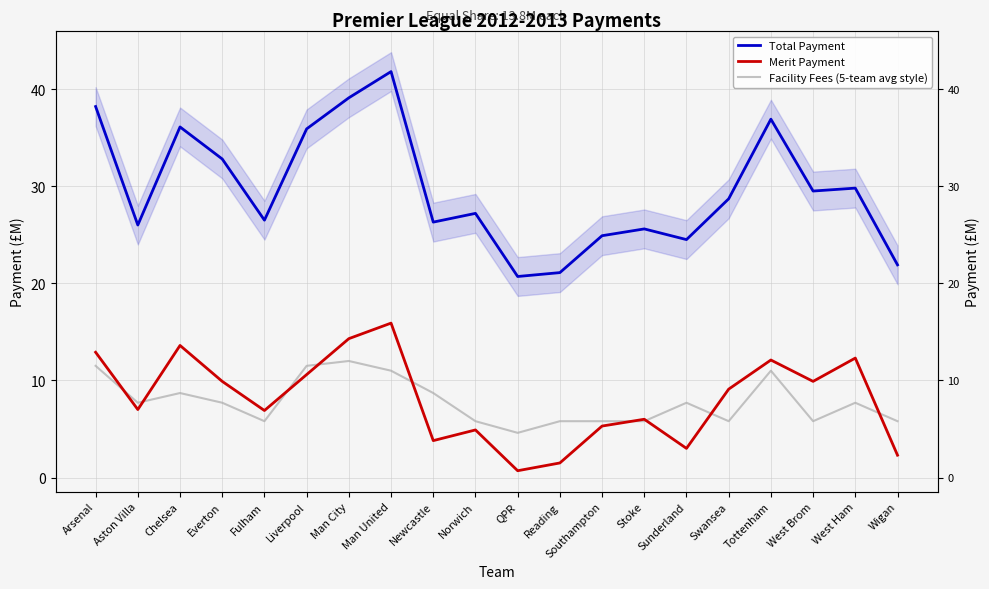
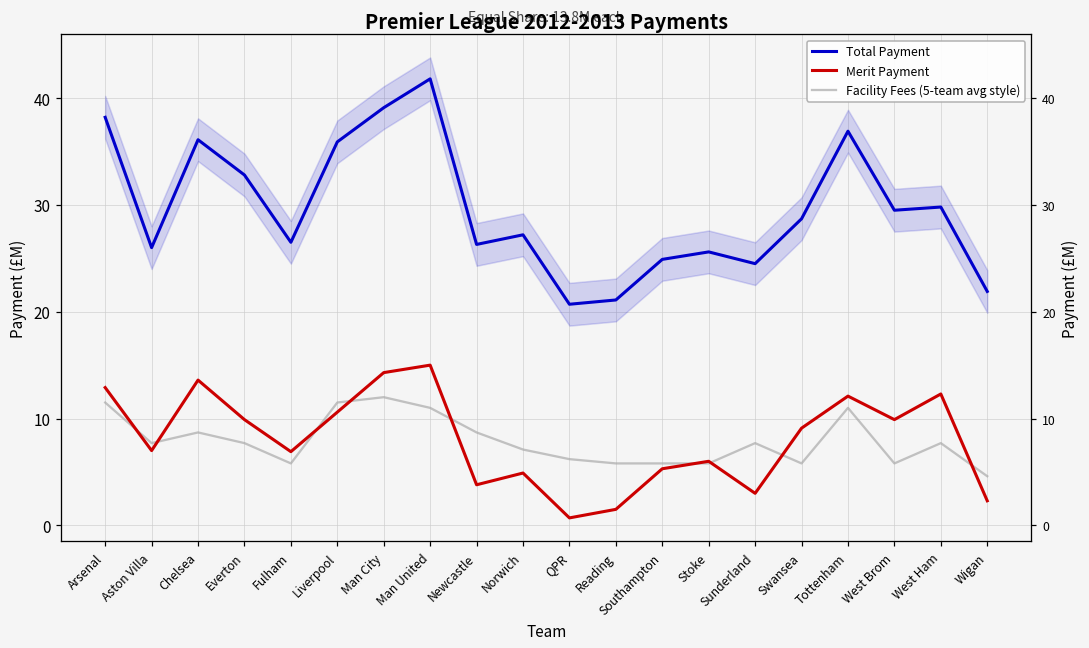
  {
    "Merit Payment": {
      "Arsenal": 13,
      "Aston Villa": 7,
      "Chelsea": 14,
      "Everton": 10,
      "Fulham": 7,
      "Liverpool": 11,
      "Man City": 14,
-     "Man United": 16,
+     "Man United": 15,
      "Newcastle": 4,
      "Norwich": 5,
      "QPR": 1,
      "Reading": 2,
      "Southampton": 5,
      "Sunderland": 3,
      "Swansea": 9,
      "Tottenham": 12,
      "West Brom": 10,
      "West Ham": 12,
      "Wigan": 2
    },
    "Facility Fees (5-team avg style)": {
      "Arsenal": 12,
      "Aston Villa": 8,
      "Chelsea": 9,
      "Everton": 8,
      "Fulham": 6,
      "Liverpool": 12,
      "Man City": 12,
      "Man United": 11,
      "Newcastle": 9,
-     "Norwich": 6,
-     "QPR": 5,
+     "Norwich": 7,
+     "QPR": 6,
      "Reading": 6,
      "Southampton": 6,
      "Sunderland": 8,
      "Swansea": 6,
      "Tottenham": 11,
      "West Brom": 6,
      "West Ham": 8,
-     "Wigan": 6
+     "Wigan": 5
    }
  }
